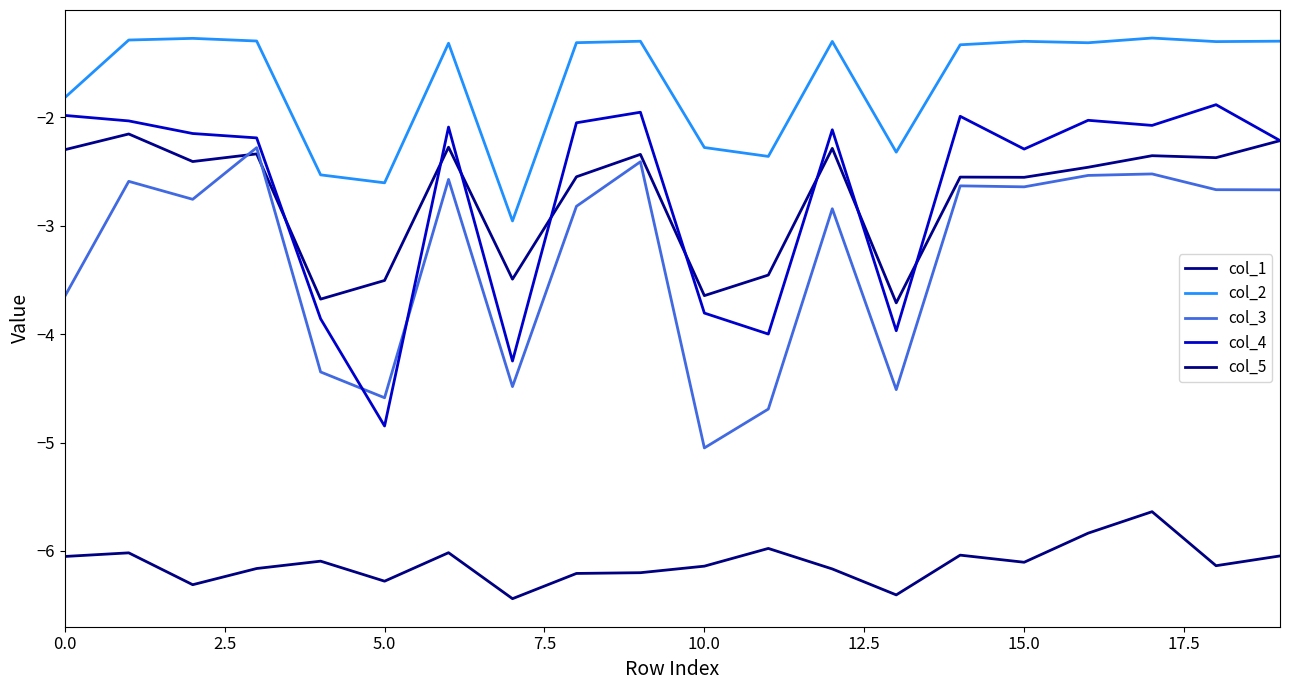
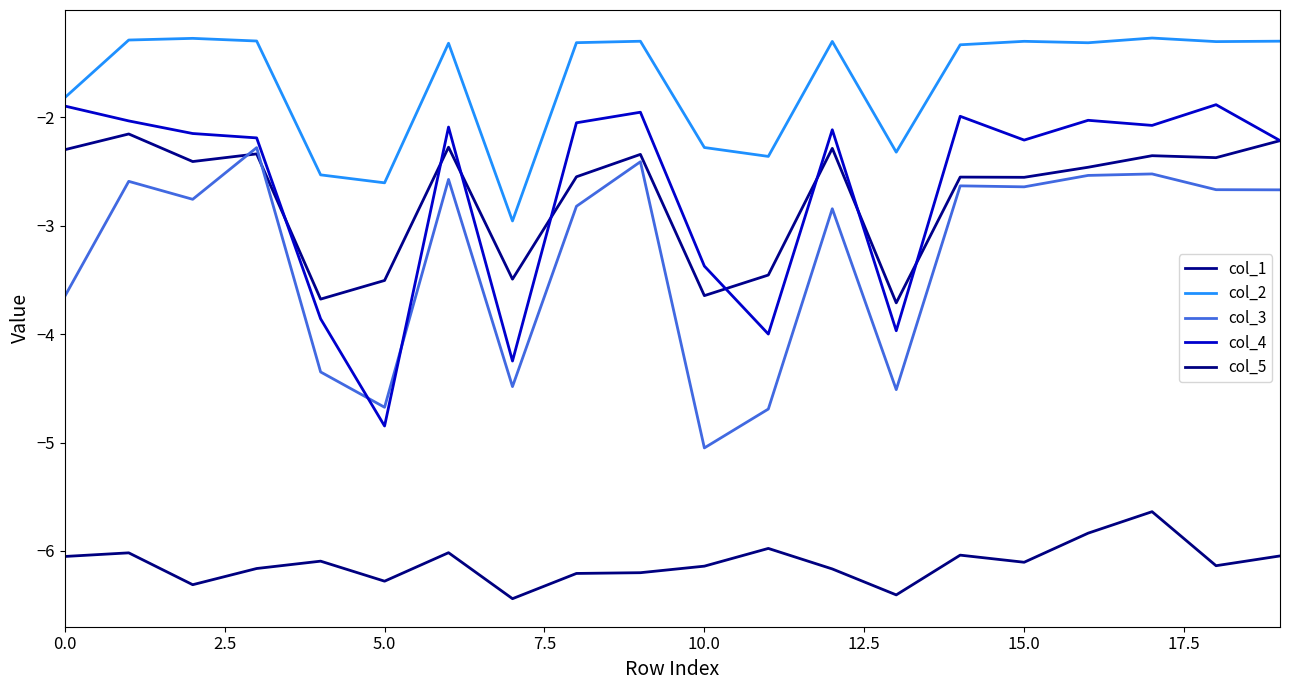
  {
    "col_2": {
      "0.0": -1.82,
      "5.0": -2.60,
      "10.0": -2.28,
      "15.0": -1.30
    },
    "col_3": {
      "0.0": -3.65,
-     "5.0": -4.59,
+     "5.0": -4.68,
      "10.0": -5.05,
      "15.0": -2.64
    },
    "col_4": {
-     "0.0": -1.98,
+     "0.0": -1.90,
      "5.0": -4.85,
-     "10.0": -3.81,
-     "15.0": -2.29
+     "10.0": -3.37,
+     "15.0": -2.21
    }
  }
